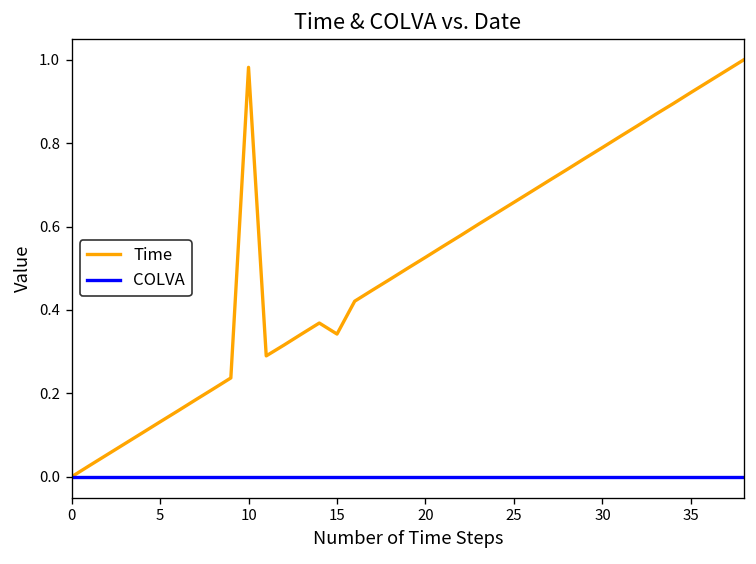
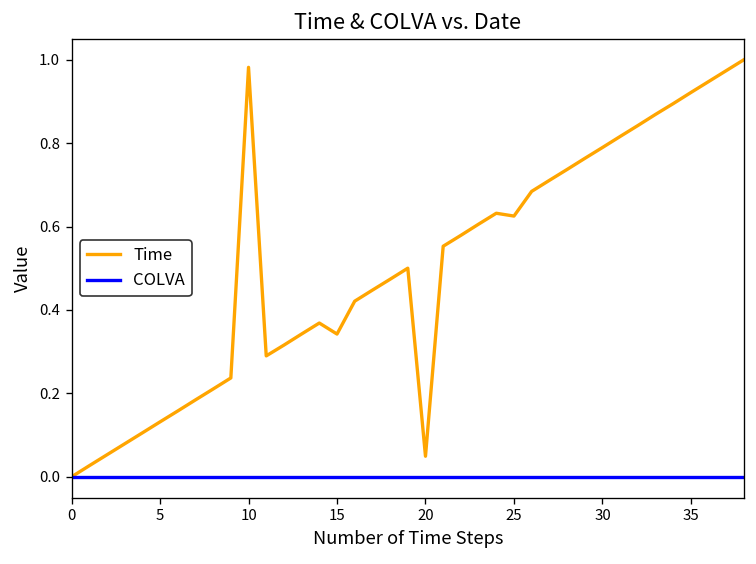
  {
    "Time": {
      "5": 0.13,
      "10": 0.98,
      "15": 0.34,
-     "20": 0.53,
-     "25": 0.66,
+     "20": 0.05,
+     "25": 0.63,
      "30": 0.79,
      "35": 0.92
    },
    "COLVA": {
      "5": 0.00,
      "10": 0.00,
      "15": 0.00,
      "20": 0.00,
      "25": 0.00,
      "30": 0.00,
      "35": 0.00
    }
  }
